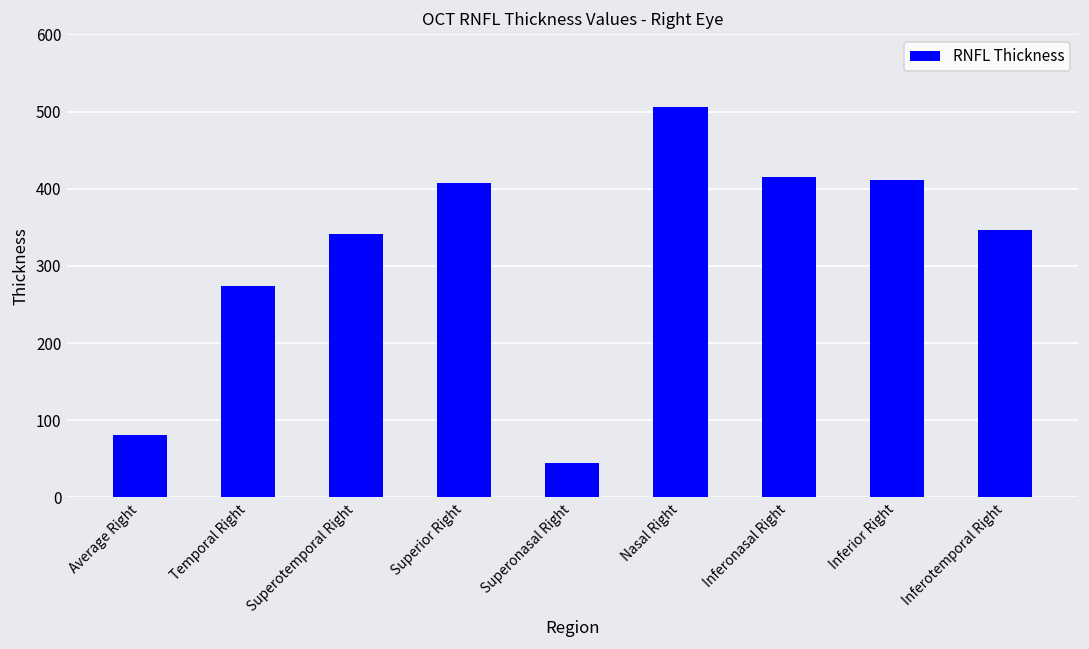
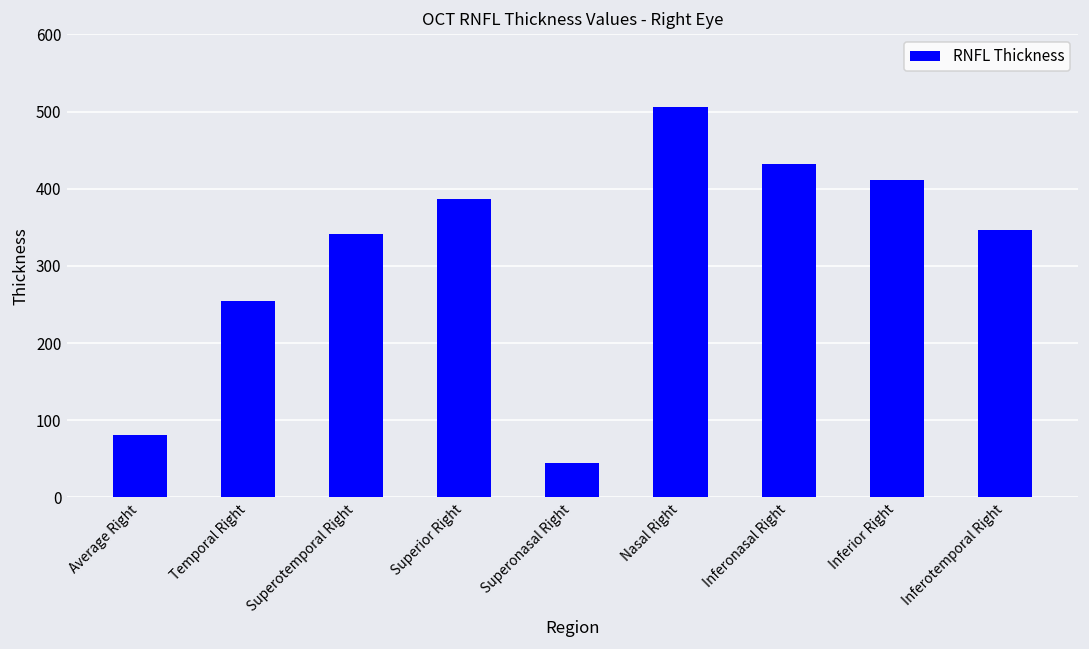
  {
    "Average Right": 80,
-   "Temporal Right": 270,
+   "Temporal Right": 260,
    "Superotemporal Right": 340,
-   "Superior Right": 410,
+   "Superior Right": 390,
    "Superonasal Right": 40,
    "Nasal Right": 510,
-   "Inferonasal Right": 420,
+   "Inferonasal Right": 430,
    "Inferior Right": 410,
    "Inferotemporal Right": 350
  }
